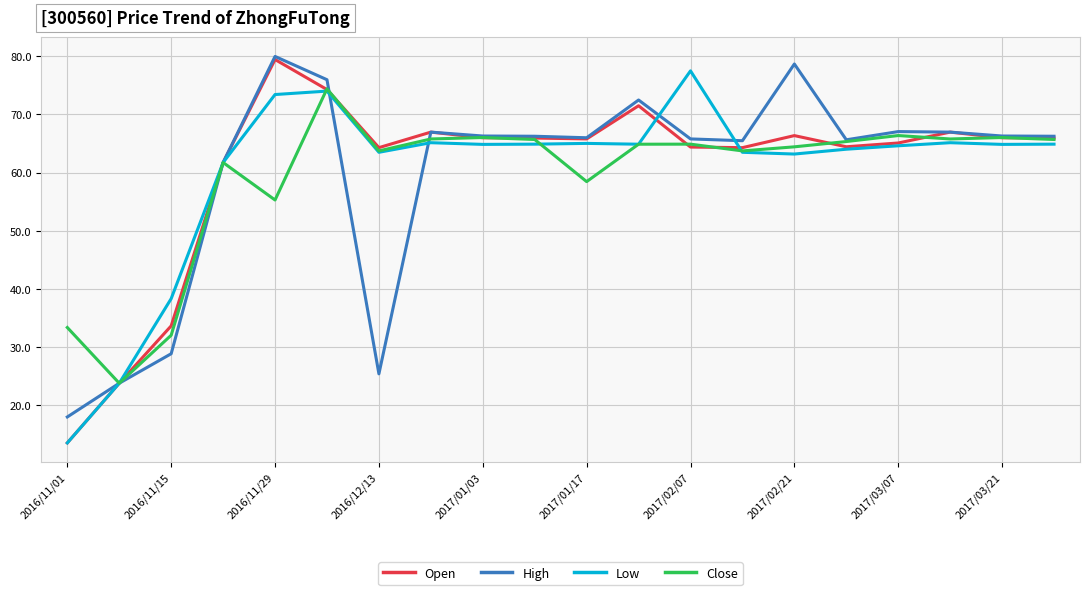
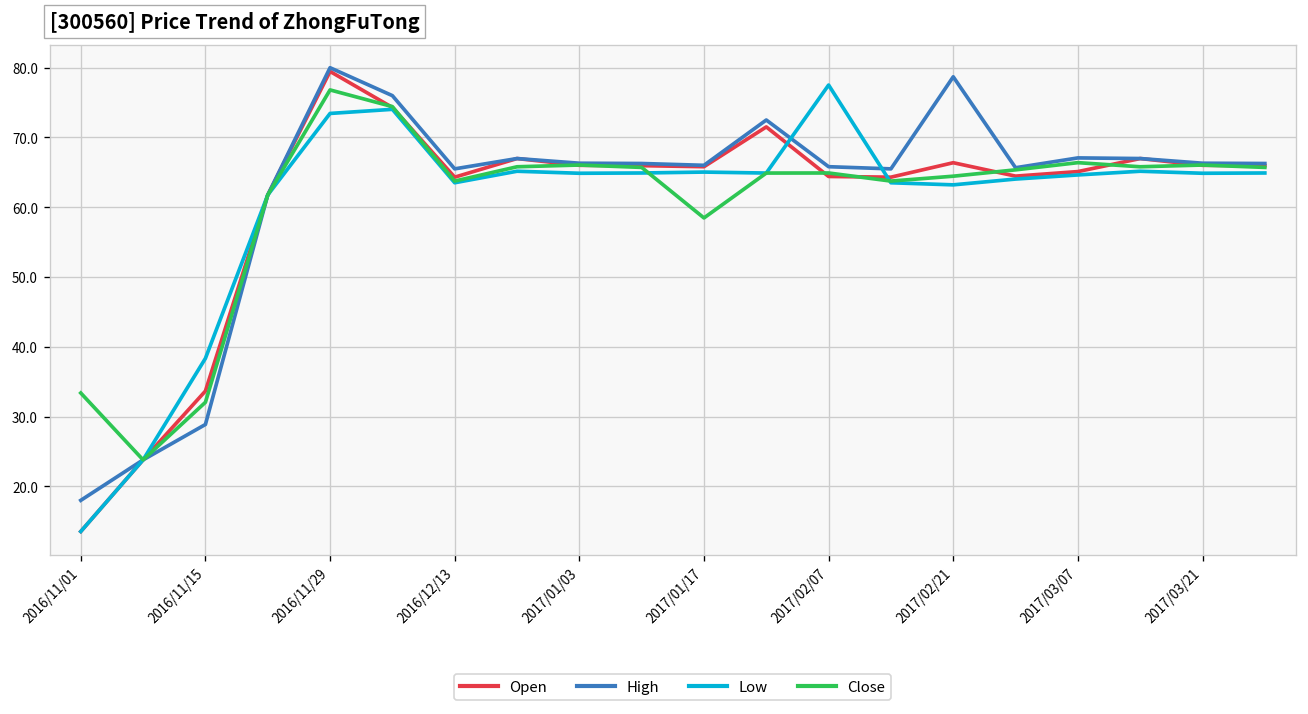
  {
    "Open": {
      "2016/11/15": 34,
      "2016/11/29": 79,
      "2016/12/13": 64,
      "2017/02/07": 64,
      "2017/02/21": 66,
      "2017/03/07": 65
    },
    "High": {
      "2016/11/01": 18,
      "2016/11/15": 29,
      "2016/11/29": 80,
-     "2016/12/13": 25,
+     "2016/12/13": 65,
      "2017/02/07": 66,
      "2017/02/21": 79,
      "2017/03/07": 67
    },
    "Low": {
      "2016/11/15": 38,
      "2016/11/29": 73,
      "2017/01/03": 65,
      "2017/01/17": 65,
      "2017/02/07": 78,
      "2017/02/21": 63,
      "2017/03/07": 65,
      "2017/03/21": 65
    },
    "Close": {
      "2016/11/01": 33,
      "2016/11/15": 32,
-     "2016/11/29": 55,
+     "2016/11/29": 77,
      "2017/01/17": 58,
      "2017/02/07": 65,
      "2017/02/21": 64,
      "2017/03/07": 66
    }
  }
